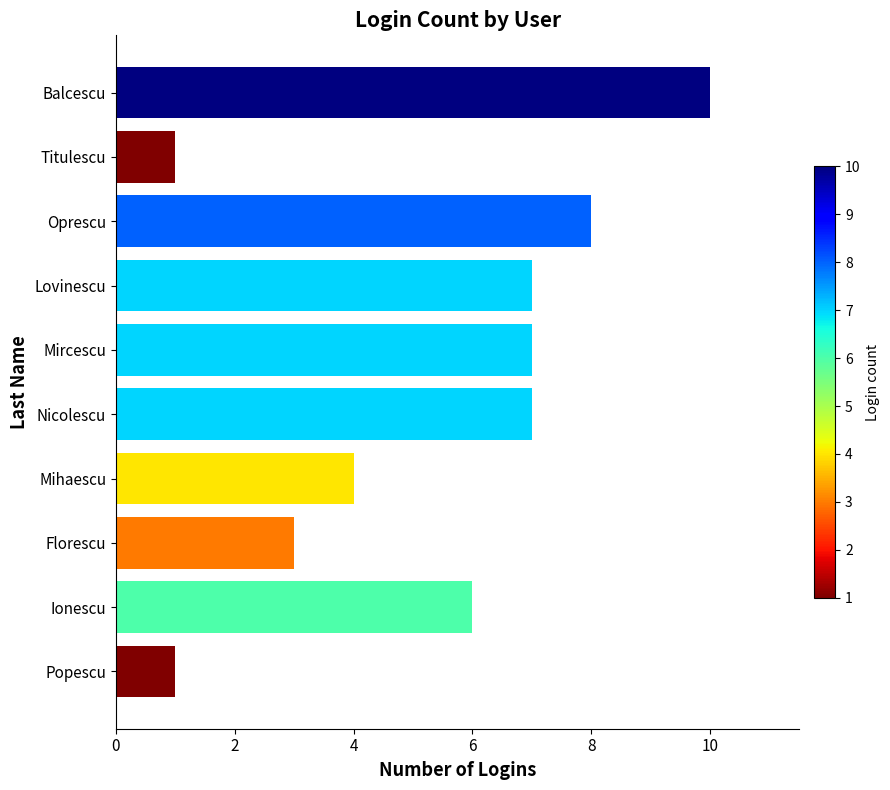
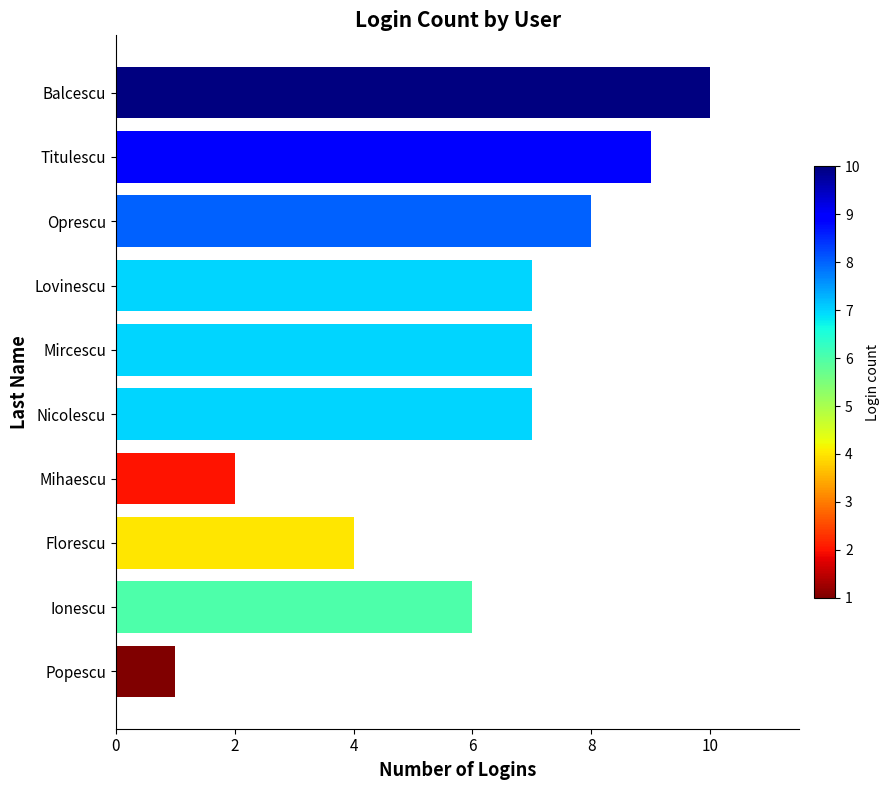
  {
    "Balcescu": 10,
-   "Titulescu": 1,
+   "Titulescu": 9,
    "Oprescu": 8,
    "Lovinescu": 7,
    "Mircescu": 7,
    "Nicolescu": 7,
-   "Mihaescu": 4,
-   "Florescu": 3,
+   "Mihaescu": 2,
+   "Florescu": 4,
    "Ionescu": 6,
    "Popescu": 1
  }
